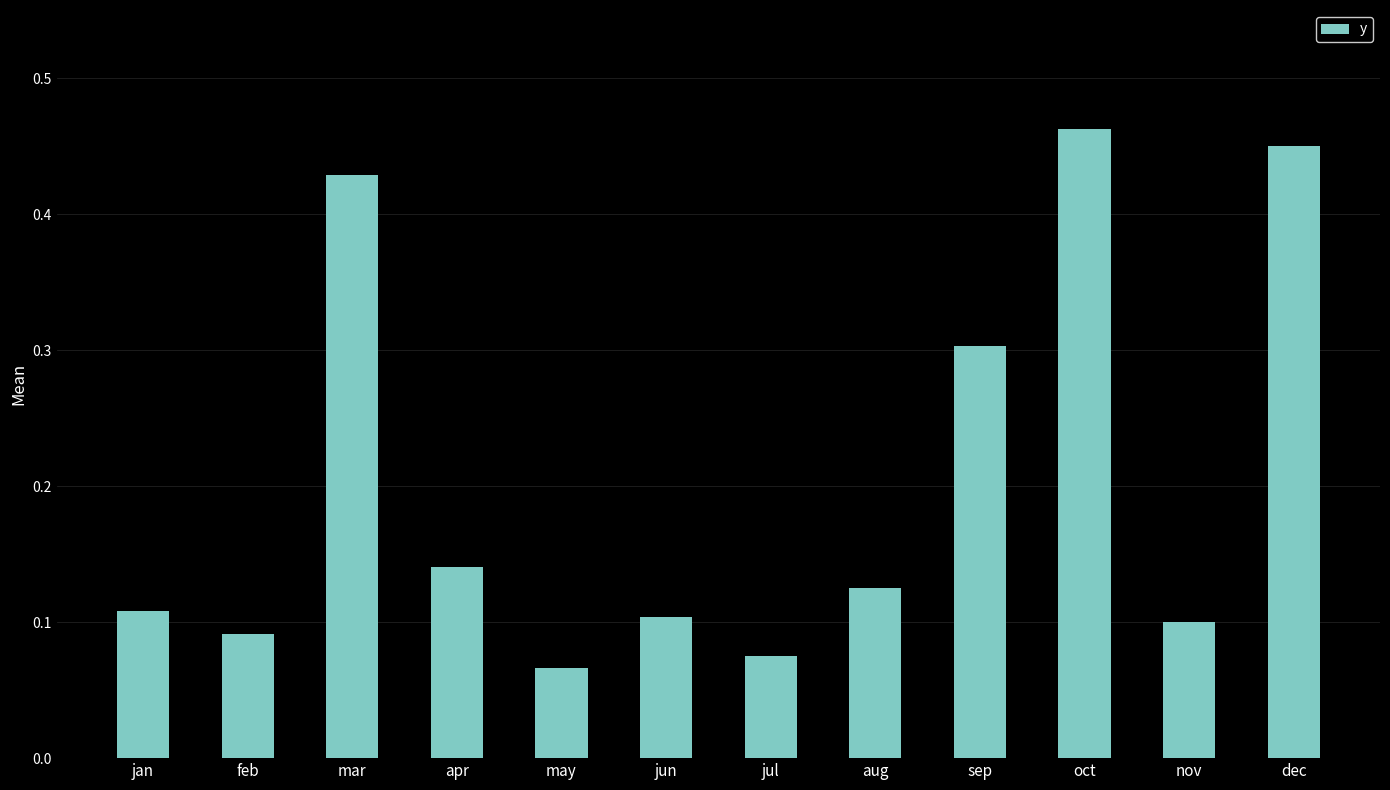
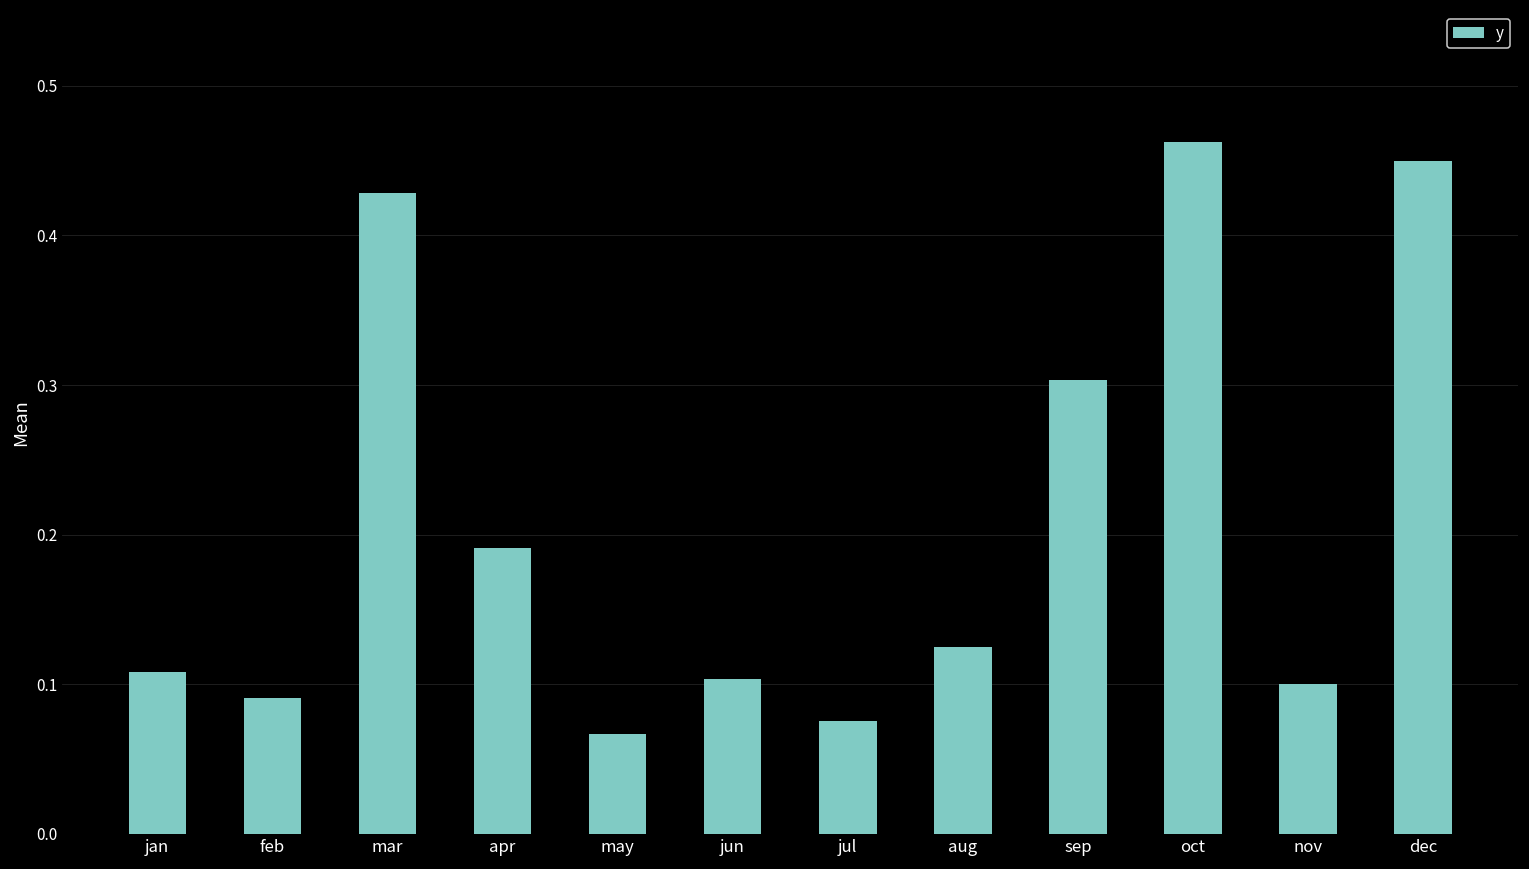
  {
    "jan": 0.108,
    "feb": 0.091,
    "mar": 0.429,
-   "apr": 0.141,
+   "apr": 0.191,
    "may": 0.067,
    "jun": 0.104,
    "jul": 0.075,
    "aug": 0.125,
    "sep": 0.303,
    "oct": 0.463,
    "nov": 0.100,
    "dec": 0.450
  }
